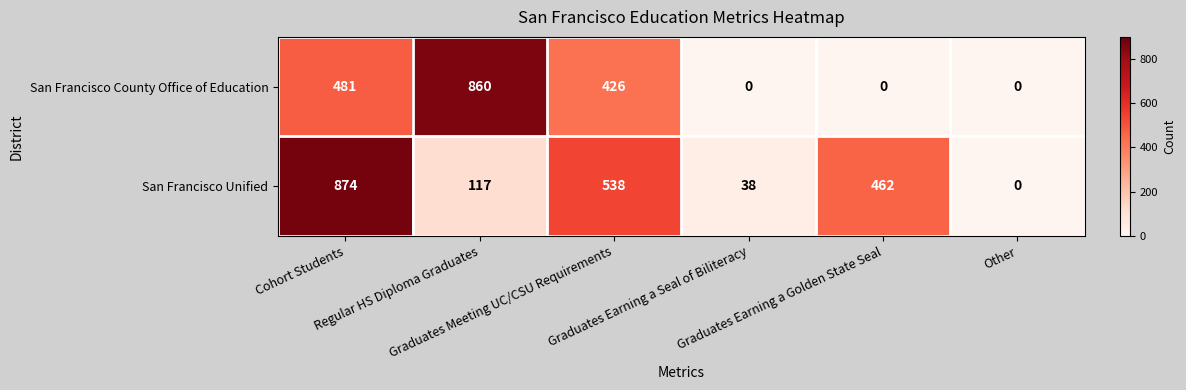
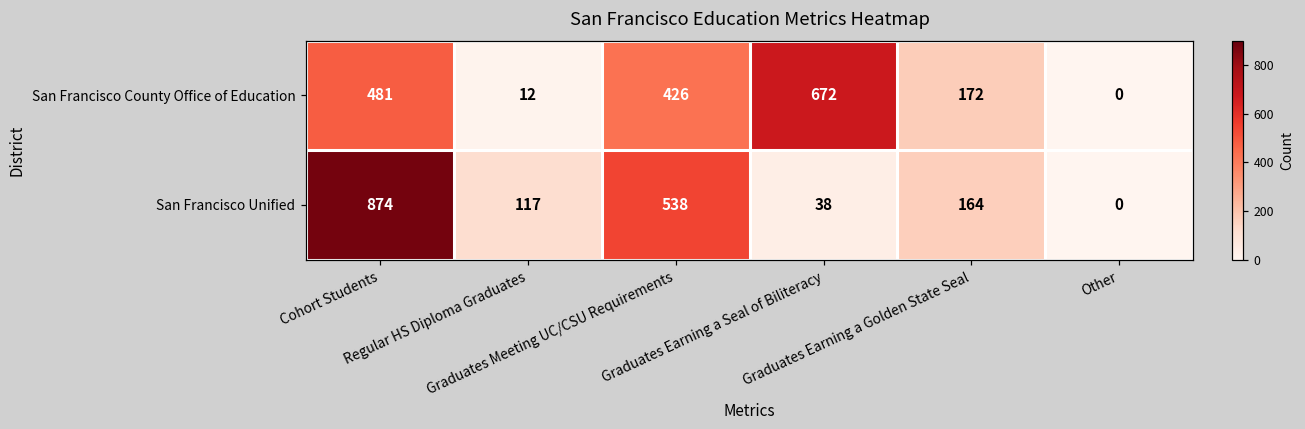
  {
    "San Francisco County Office of Education": {
      "Cohort Students": 481,
-     "Regular HS Diploma Graduates": 860,
+     "Regular HS Diploma Graduates": 12,
      "Graduates Meeting UC/CSU Requirements": 426,
-     "Graduates Earning a Seal of Biliteracy": 0,
-     "Graduates Earning a Golden State Seal": 0,
+     "Graduates Earning a Seal of Biliteracy": 672,
+     "Graduates Earning a Golden State Seal": 172,
      "Other": 0
    },
    "San Francisco Unified": {
      "Cohort Students": 874,
      "Regular HS Diploma Graduates": 117,
      "Graduates Meeting UC/CSU Requirements": 538,
      "Graduates Earning a Seal of Biliteracy": 38,
-     "Graduates Earning a Golden State Seal": 462,
+     "Graduates Earning a Golden State Seal": 164,
      "Other": 0
    }
  }
